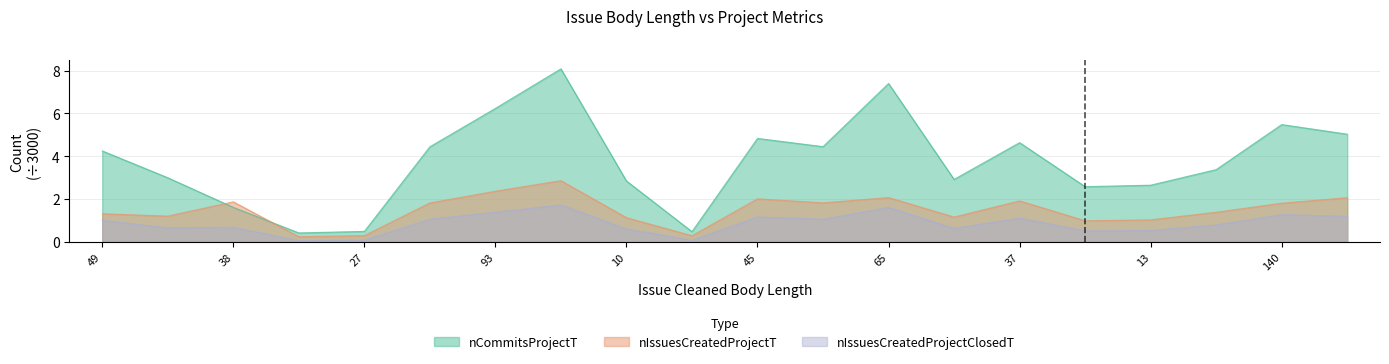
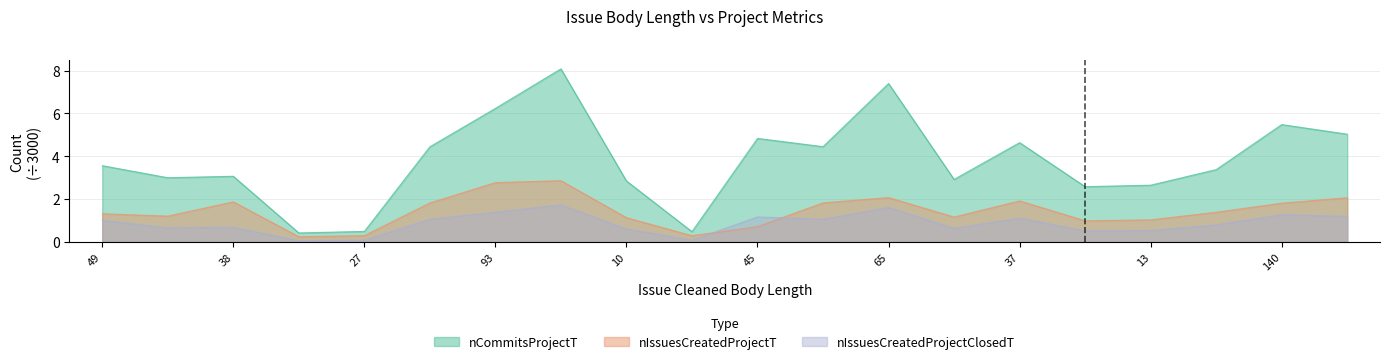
  {
    "nCommitsProjectT": {
-     "49": 4.3,
-     "38": 1.6,
+     "49": 3.6,
+     "38": 3.1,
      "27": 0.5,
      "93": 6.2,
      "10": 2.8,
      "45": 4.8,
      "65": 7.4,
      "37": 4.6,
      "140": 5.5
    },
    "nIssuesCreatedProjectT": {
      "49": 1.3,
      "38": 1.9,
      "27": 0.3,
-     "93": 2.4,
+     "93": 2.8,
      "10": 1.1,
-     "45": 2.0,
+     "45": 0.7,
      "65": 2.1,
      "37": 1.9,
      "140": 1.8
    },
    "nIssuesCreatedProjectClosedT": {
      "49": 1.0,
      "38": 0.7,
      "27": 0.1,
      "93": 1.4,
      "10": 0.6,
      "45": 1.2,
      "65": 1.6,
      "37": 1.1,
      "140": 1.3
    }
  }
